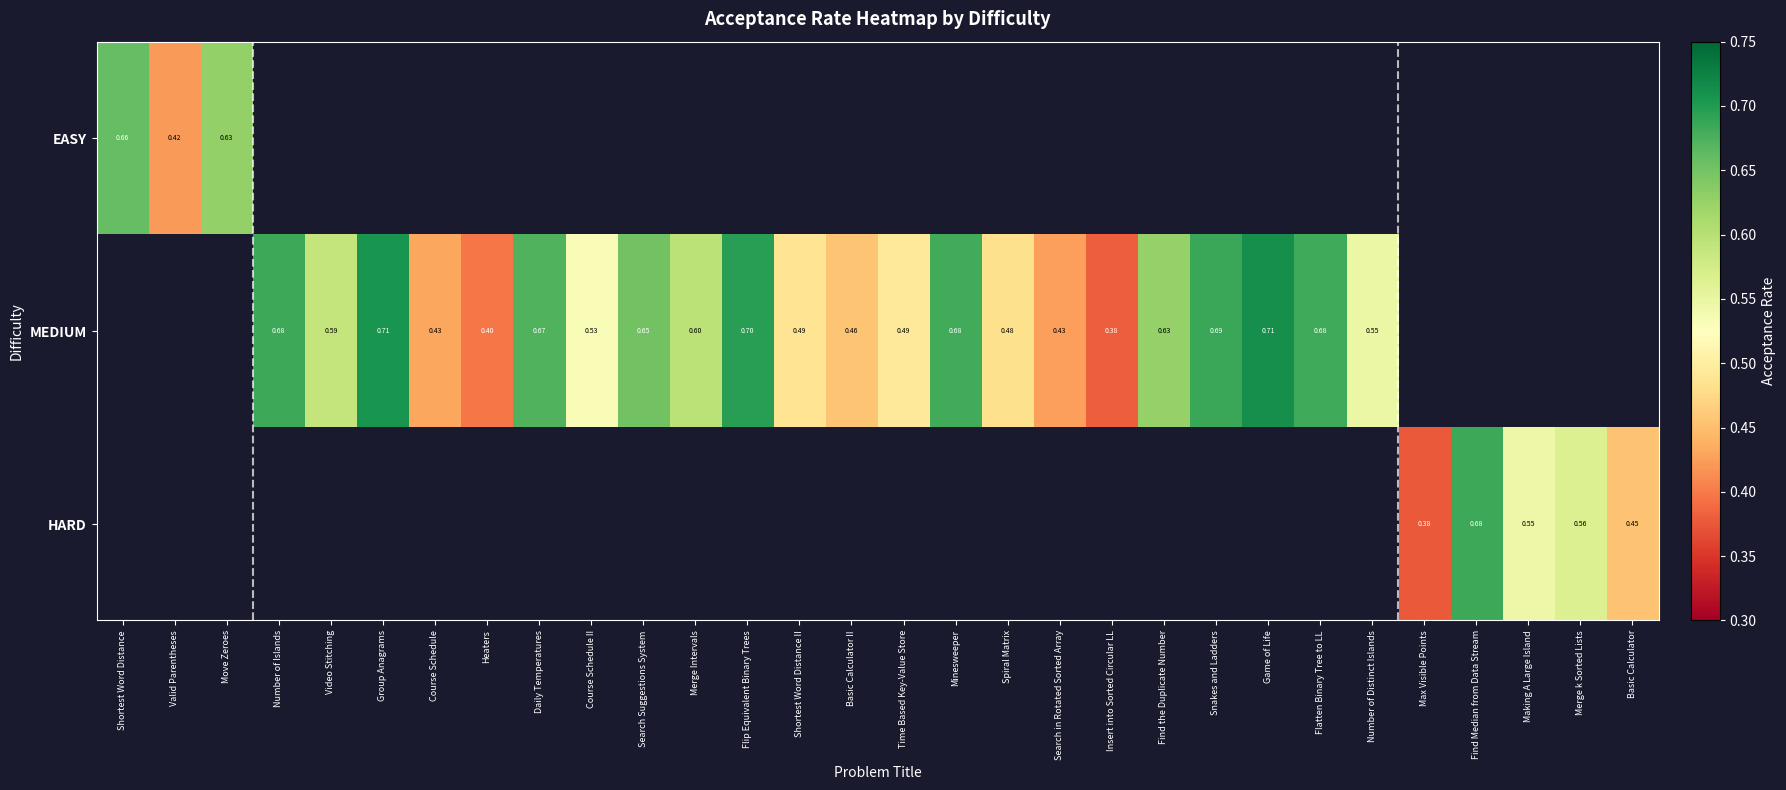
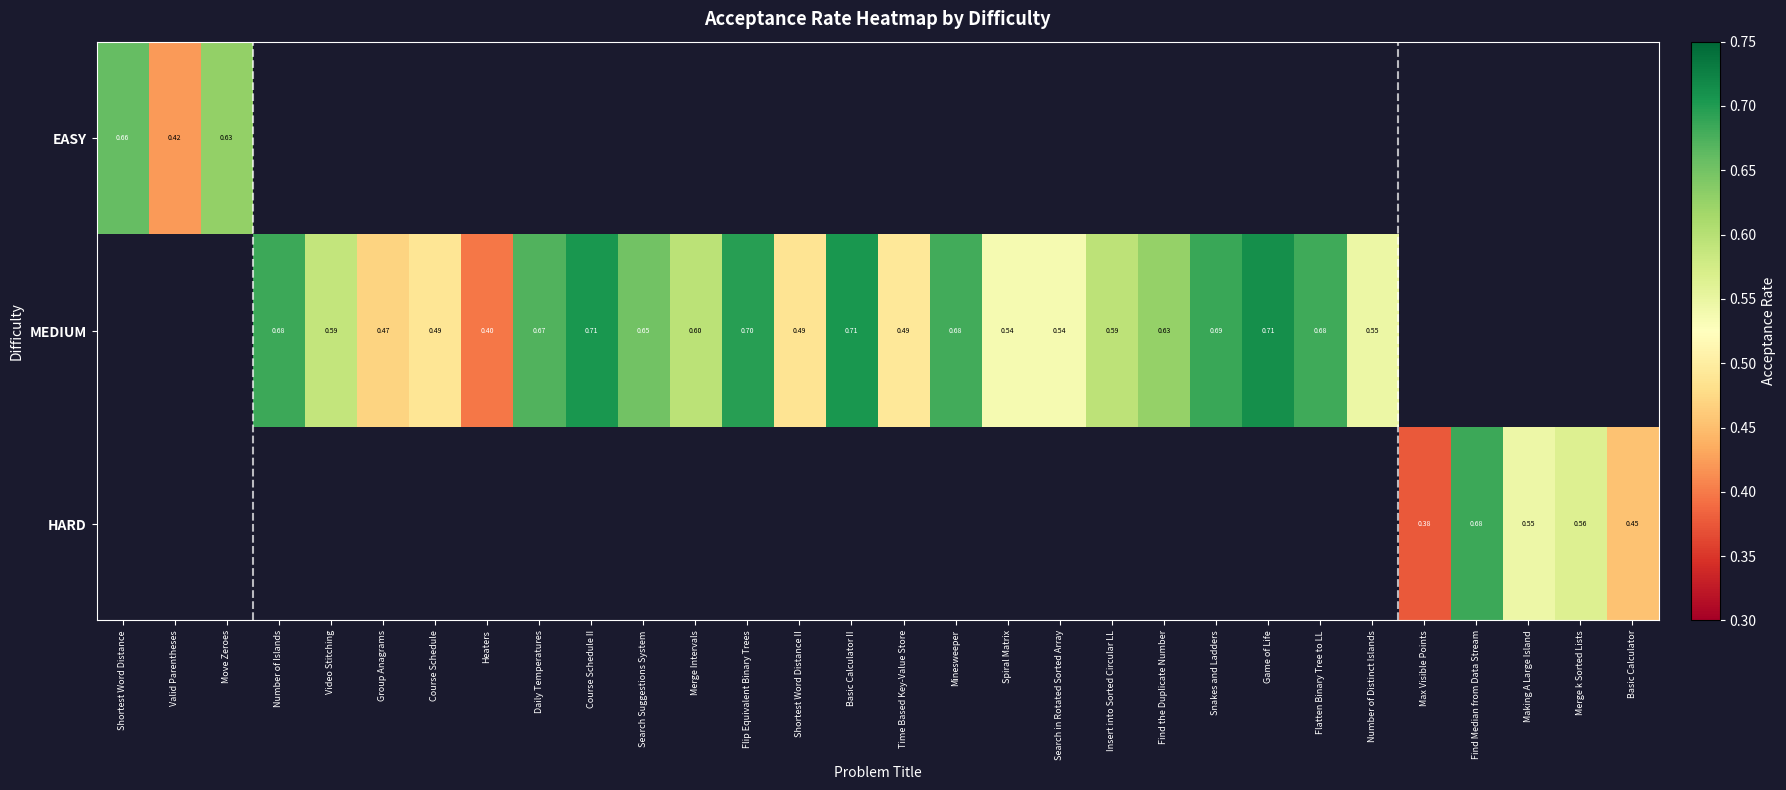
  {
    "EASY": {
      "Shortest Word Distance": 0.66,
      "Valid Parentheses": 0.42,
      "Move Zeroes": 0.63
    },
    "MEDIUM": {
      "Number of Islands": 0.68,
      "Video Stitching": 0.59,
-     "Group Anagrams": 0.71,
-     "Course Schedule": 0.43,
+     "Group Anagrams": 0.47,
+     "Course Schedule": 0.49,
      "Heaters": 0.40,
      "Daily Temperatures": 0.67,
-     "Course Schedule II": 0.53,
+     "Course Schedule II": 0.71,
      "Search Suggestions System": 0.65,
      "Merge Intervals": 0.60,
      "Flip Equivalent Binary Trees": 0.70,
      "Shortest Word Distance II": 0.49,
-     "Basic Calculator II": 0.46,
+     "Basic Calculator II": 0.71,
      "Time Based Key-Value Store": 0.49,
      "Minesweeper": 0.68,
-     "Spiral Matrix": 0.48,
-     "Search in Rotated Sorted Array": 0.43,
-     "Insert into Sorted Circular LL": 0.38,
+     "Spiral Matrix": 0.54,
+     "Search in Rotated Sorted Array": 0.54,
+     "Insert into Sorted Circular LL": 0.59,
      "Find the Duplicate Number": 0.63,
      "Snakes and Ladders": 0.69,
      "Game of Life": 0.71,
      "Flatten Binary Tree to LL": 0.68,
      "Number of Distinct Islands": 0.55
    },
    "HARD": {
      "Max Visible Points": 0.38,
      "Find Median from Data Stream": 0.68,
      "Making A Large Island": 0.55,
      "Merge k Sorted Lists": 0.56,
      "Basic Calculator": 0.45
    }
  }
